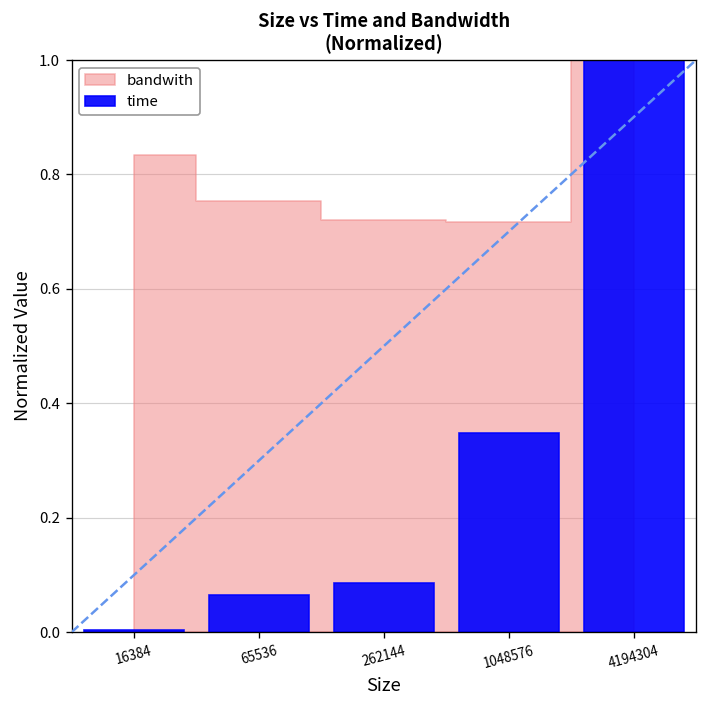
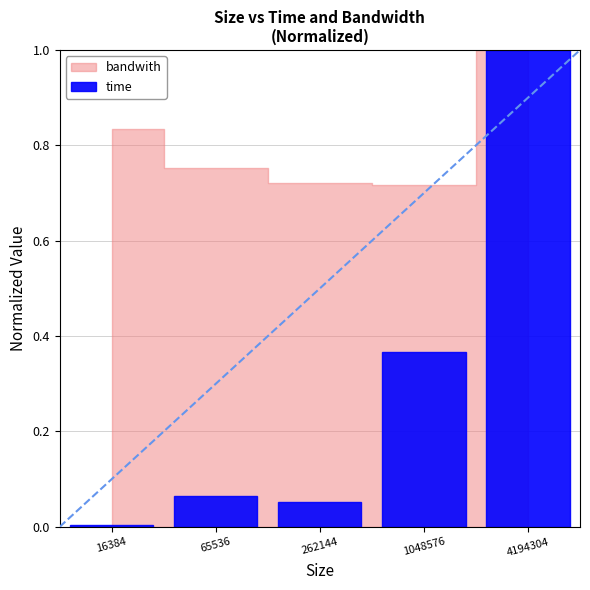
  {
    "time": {
      "65536": 0.06,
-     "262144": 0.09,
-     "1048576": 0.35,
+     "262144": 0.05,
+     "1048576": 0.37,
      "4194304": 1.00
    }
  }
